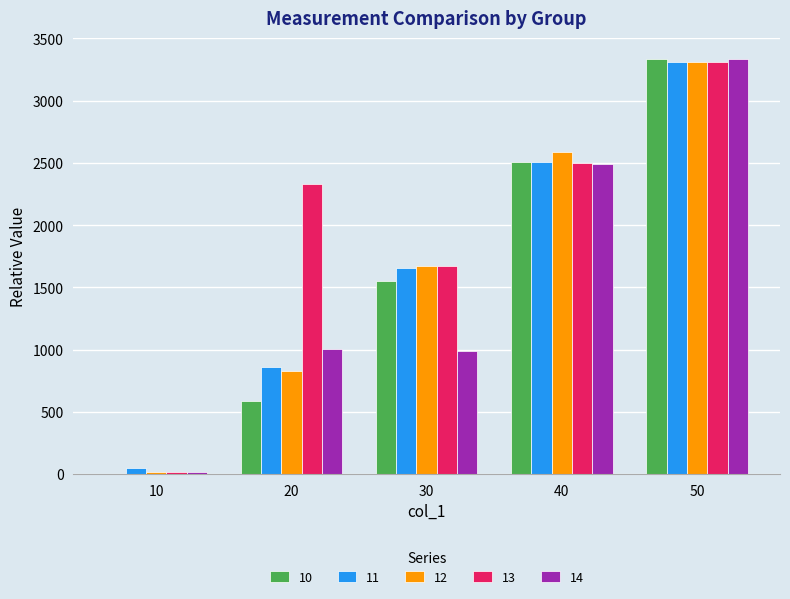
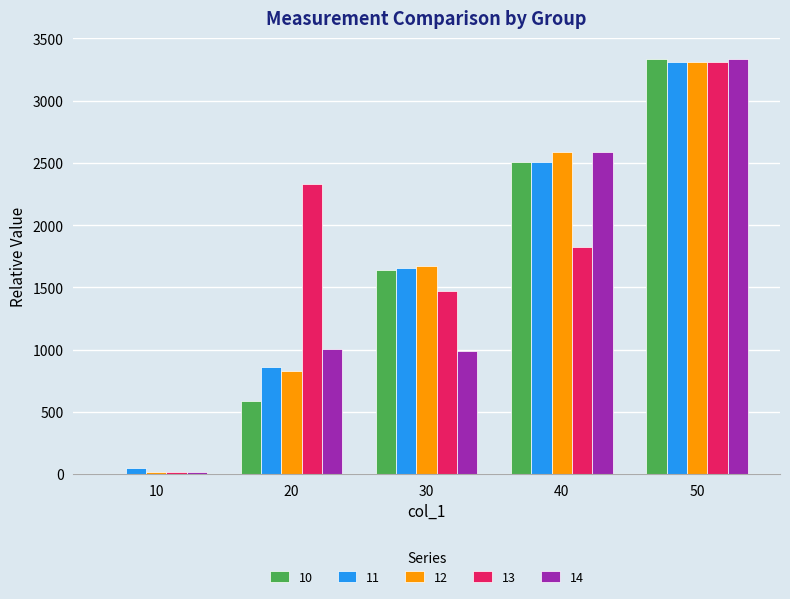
  {
    "10": {
      "10": 0,
      "20": 580,
-     "30": 1550,
+     "30": 1640,
      "40": 2510,
      "50": 3340
    },
    "11": {
      "10": 50,
      "20": 860,
      "30": 1660,
      "40": 2500,
      "50": 3310
    },
    "12": {
      "20": 820,
      "30": 1670,
      "40": 2590,
      "50": 3310
    },
    "13": {
      "10": 20,
      "20": 2330,
-     "30": 1670,
-     "40": 2500,
+     "30": 1470,
+     "40": 1830,
      "50": 3310
    },
    "14": {
      "20": 1010,
      "30": 990,
-     "40": 2490,
+     "40": 2590,
      "50": 3330
    }
  }
